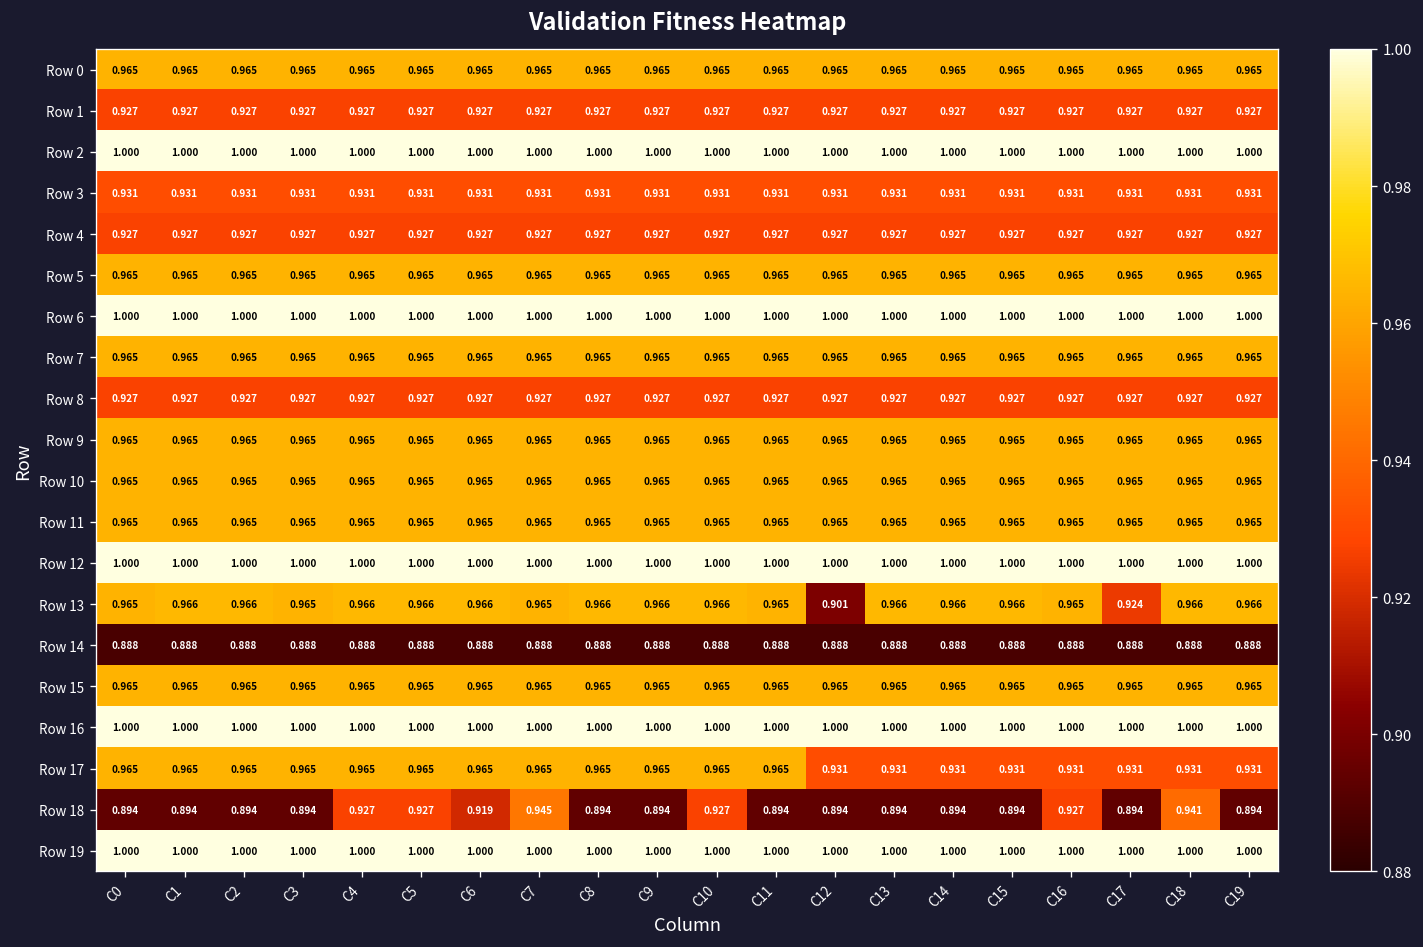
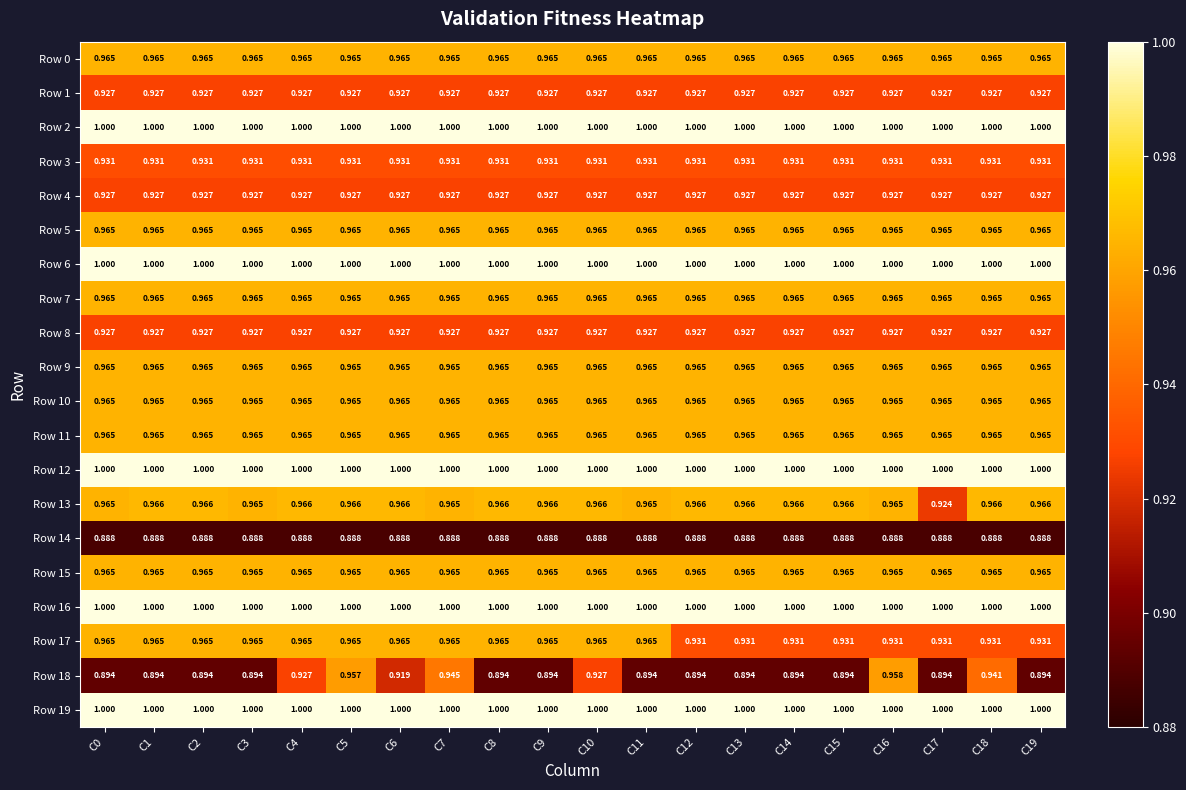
  {
    "Row 13": {
      "C0": 0.965,
      "C1": 0.966,
      "C2": 0.966,
      "C3": 0.965,
      "C4": 0.966,
      "C5": 0.966,
      "C6": 0.966,
      "C7": 0.965,
      "C8": 0.966,
      "C9": 0.966,
      "C10": 0.966,
      "C11": 0.965,
-     "C12": 0.901,
+     "C12": 0.966,
      "C13": 0.966,
      "C14": 0.966,
      "C15": 0.966,
      "C16": 0.965,
      "C17": 0.924,
      "C18": 0.966,
      "C19": 0.966
    },
    "Row 18": {
      "C0": 0.894,
      "C1": 0.894,
      "C2": 0.894,
      "C3": 0.894,
      "C4": 0.927,
-     "C5": 0.927,
+     "C5": 0.957,
      "C6": 0.919,
      "C7": 0.945,
      "C8": 0.894,
      "C9": 0.894,
      "C10": 0.927,
      "C11": 0.894,
      "C12": 0.894,
      "C13": 0.894,
      "C14": 0.894,
      "C15": 0.894,
-     "C16": 0.927,
+     "C16": 0.958,
      "C17": 0.894,
      "C18": 0.941,
      "C19": 0.894
    }
  }
